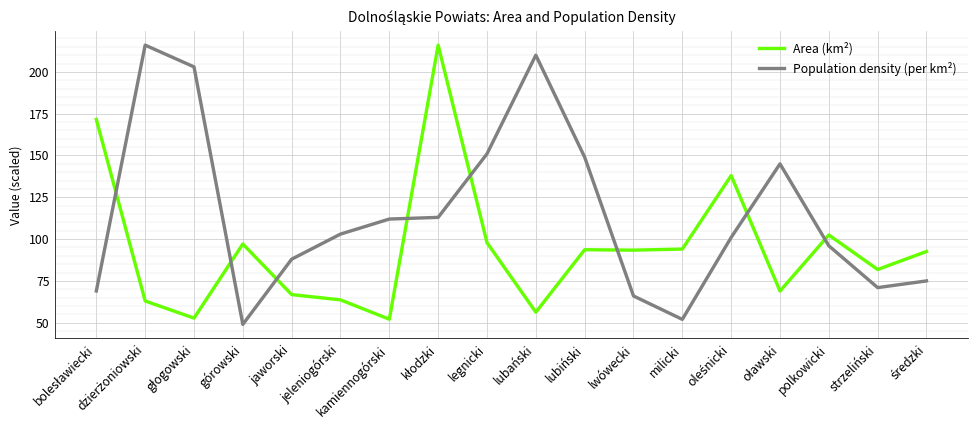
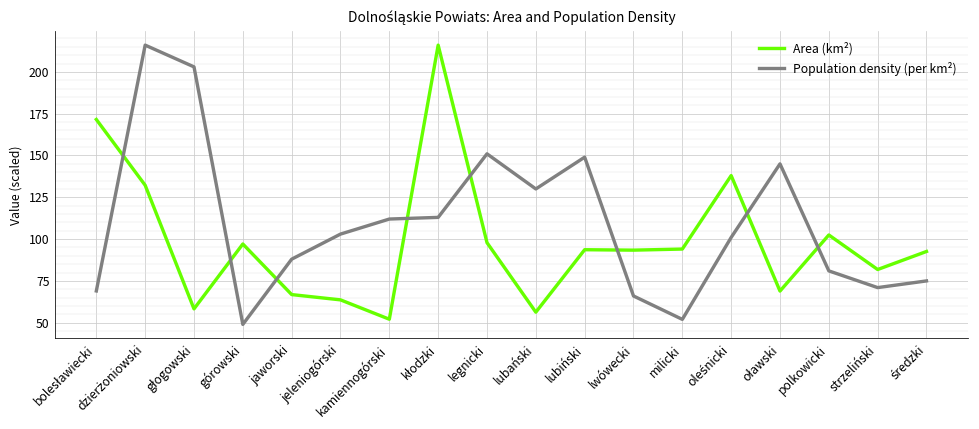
  {
    "Area (km²)": {
      "bolesławiecki": 172,
-     "dzierżoniowski": 63,
-     "głogowski": 53,
+     "dzierżoniowski": 132,
+     "głogowski": 58,
      "górowski": 97,
      "jaworski": 67,
      "jeleniogórski": 64,
      "kamiennogórski": 52,
      "kłodzki": 216,
      "legnicki": 98,
      "lubański": 56,
      "lubiński": 94,
      "lwówecki": 93,
      "milicki": 94,
      "oleśnicki": 138,
      "oławski": 69,
      "polkowicki": 102,
      "strzeliński": 82,
      "średzki": 93
    },
    "Population density (per km²)": {
      "bolesławiecki": 69,
      "dzierżoniowski": 216,
      "głogowski": 203,
      "górowski": 49,
      "jaworski": 88,
      "jeleniogórski": 103,
      "kamiennogórski": 112,
      "kłodzki": 113,
      "legnicki": 151,
-     "lubański": 210,
+     "lubański": 130,
      "lubiński": 149,
      "lwówecki": 66,
      "milicki": 52,
      "oleśnicki": 101,
      "oławski": 145,
-     "polkowicki": 96,
+     "polkowicki": 81,
      "strzeliński": 71,
      "średzki": 75
    }
  }
